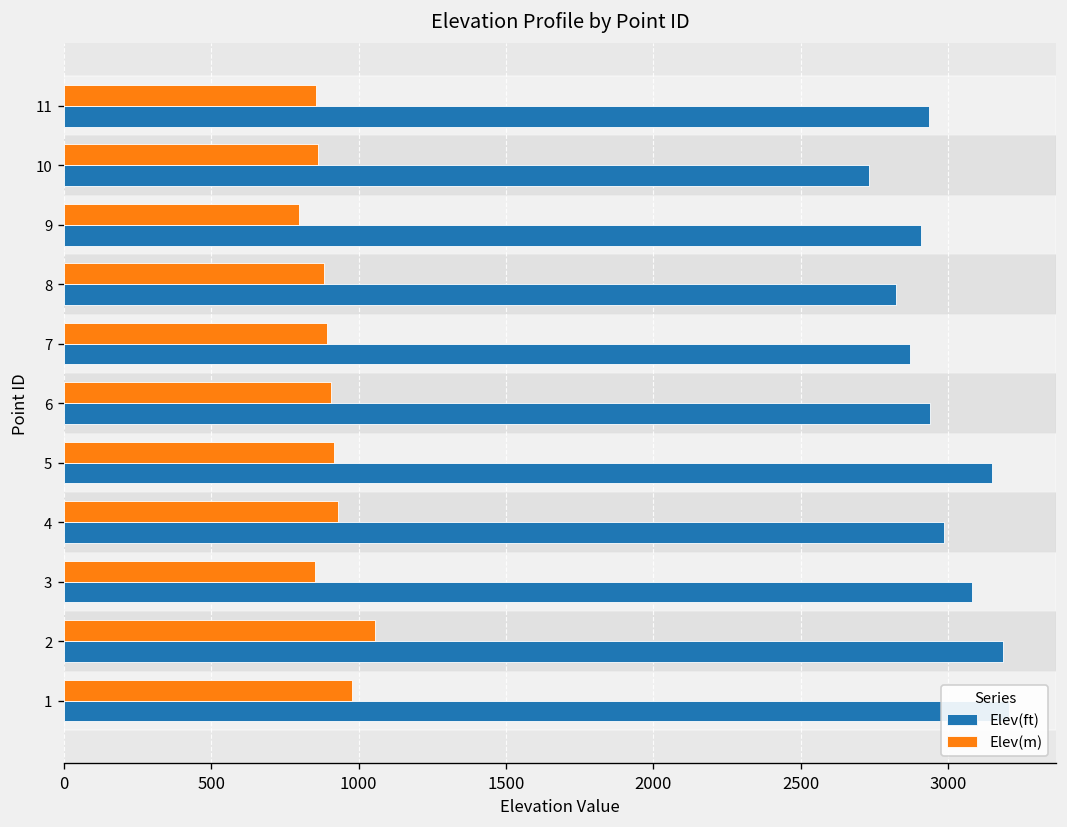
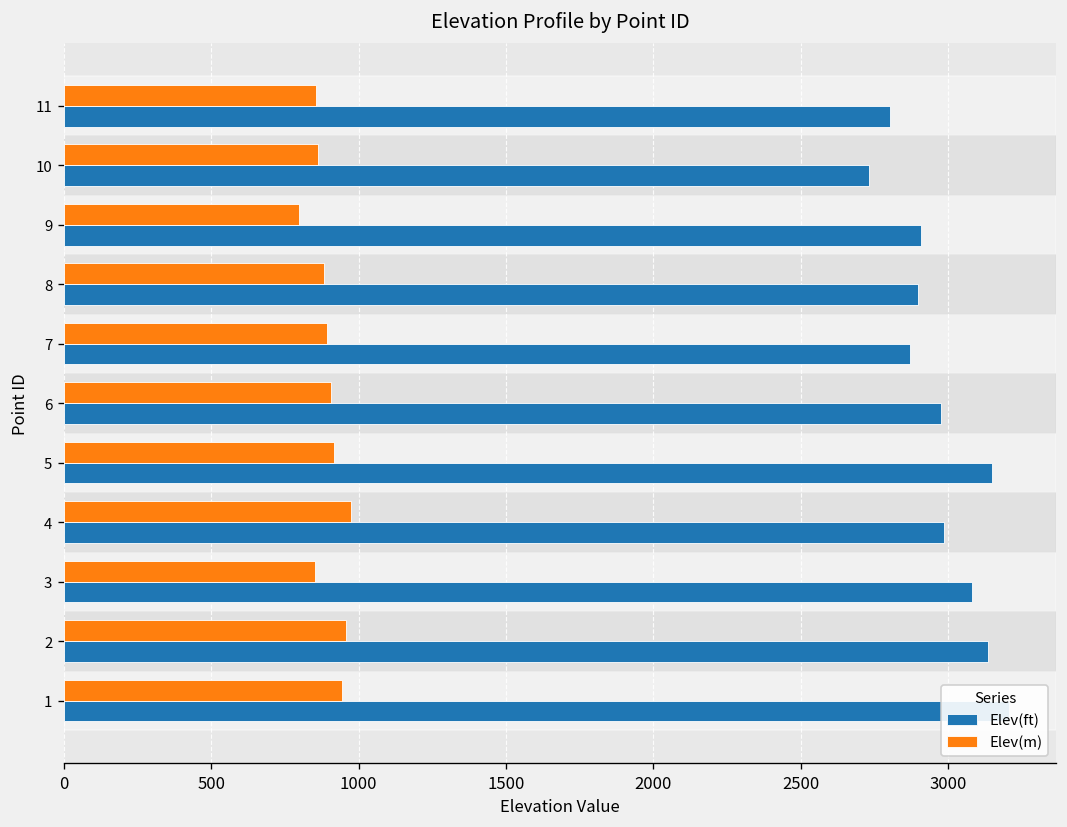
  {
    "Elev(ft)": {
-     "11": 2940,
+     "11": 2800,
      "10": 2730,
      "9": 2910,
-     "8": 2820,
+     "8": 2900,
      "7": 2870,
-     "6": 2940,
+     "6": 2980,
      "5": 3150,
      "4": 2990,
      "3": 3080,
-     "2": 3190
+     "2": 3140
    },
    "Elev(m)": {
      "11": 850,
      "10": 860,
      "9": 800,
      "8": 880,
      "7": 890,
      "6": 910,
      "5": 920,
-     "4": 930,
+     "4": 970,
      "3": 850,
-     "2": 1050,
-     "1": 980
+     "2": 960,
+     "1": 940
    }
  }
